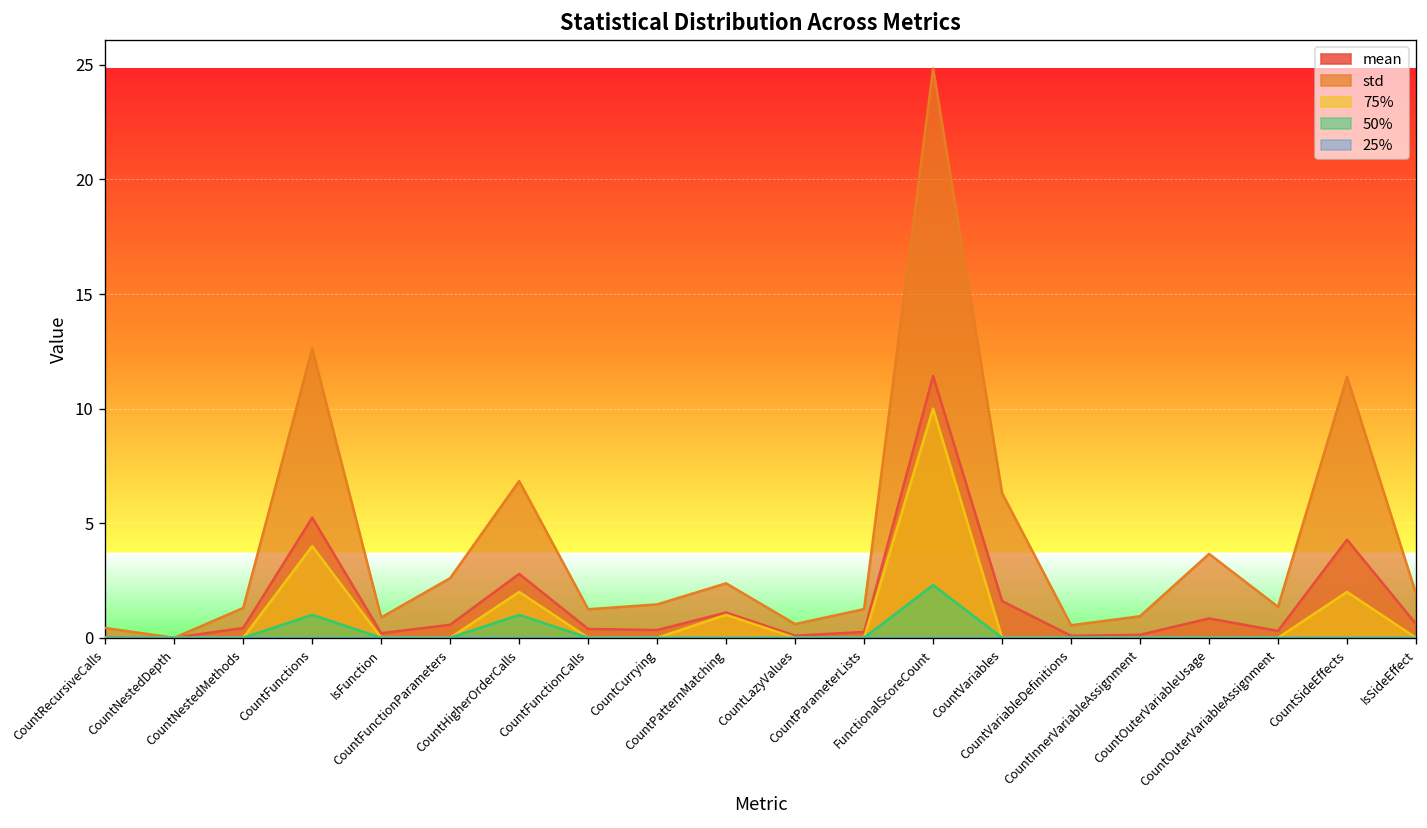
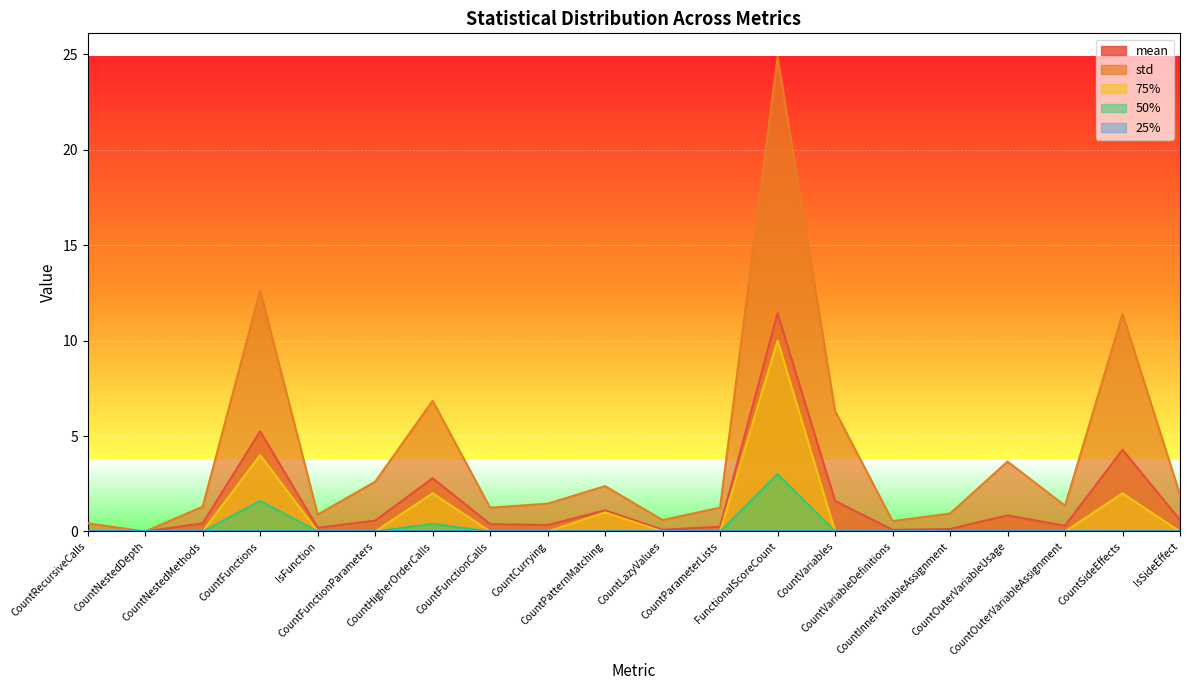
  {
    "50%": {
-     "CountFunctions": 1.0,
-     "CountHigherOrderCalls": 1.0,
-     "FunctionalScoreCount": 2.3
+     "CountFunctions": 1.6,
+     "CountHigherOrderCalls": 0.4,
+     "FunctionalScoreCount": 3.0
    },
    "25%": {
      "CountFunctions": 0.0,
      "CountHigherOrderCalls": 0.0,
      "FunctionalScoreCount": 0.0
    }
  }
